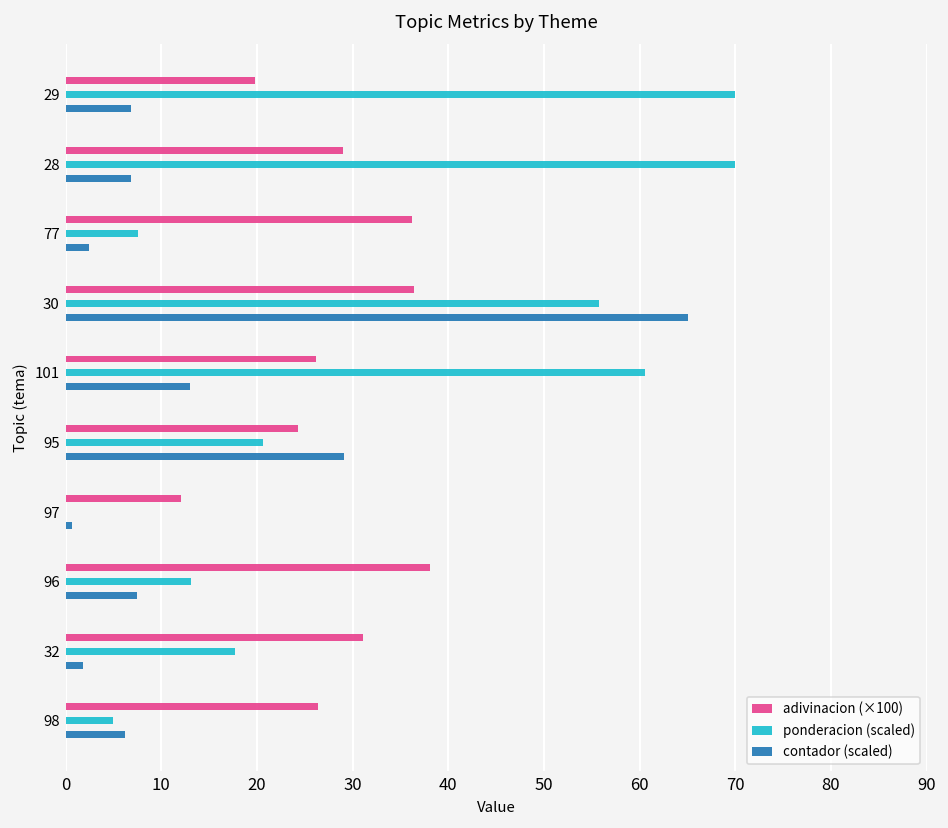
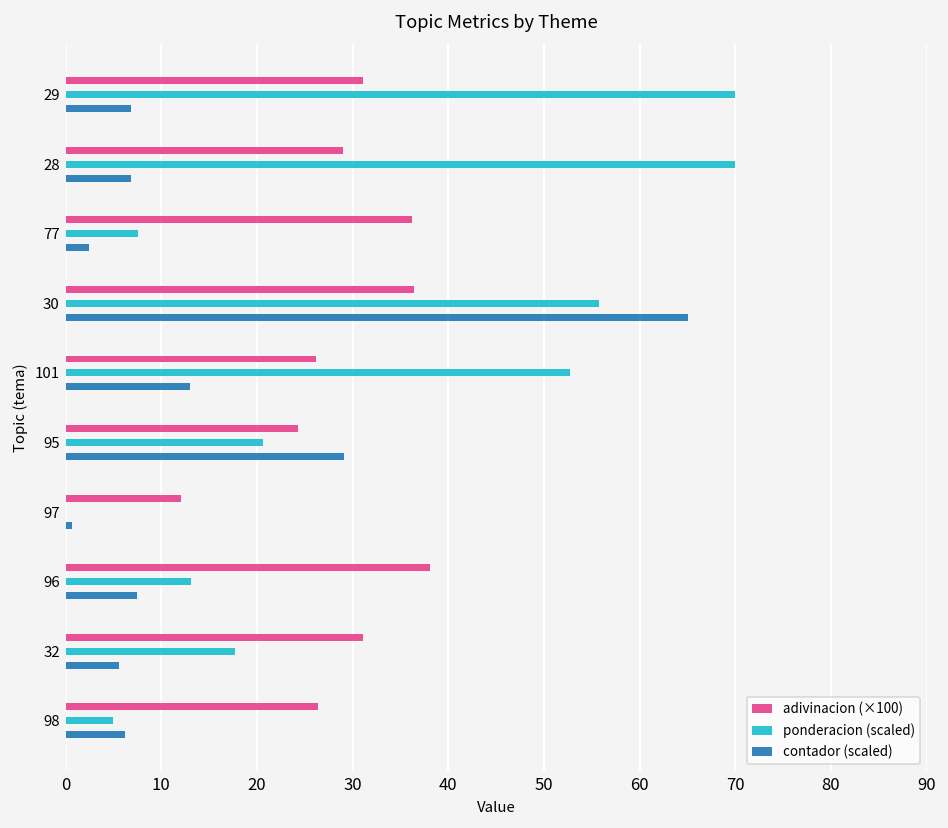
  {
    "adivinacion (×100)": {
-     "29": 20,
+     "29": 31,
      "28": 29,
      "77": 36,
      "30": 36,
      "101": 26,
      "95": 24,
      "97": 12,
      "96": 38,
      "32": 31,
      "98": 26
    },
    "ponderacion (scaled)": {
      "29": 70,
      "28": 70,
      "77": 8,
      "30": 56,
-     "101": 61,
+     "101": 53,
      "95": 21,
      "97": 0,
      "96": 13,
      "32": 18,
      "98": 5
    },
    "contador (scaled)": {
      "29": 7,
      "28": 7,
      "77": 2,
      "30": 65,
      "101": 13,
      "95": 29,
      "97": 1,
      "96": 7,
-     "32": 2,
+     "32": 6,
      "98": 6
    }
  }
